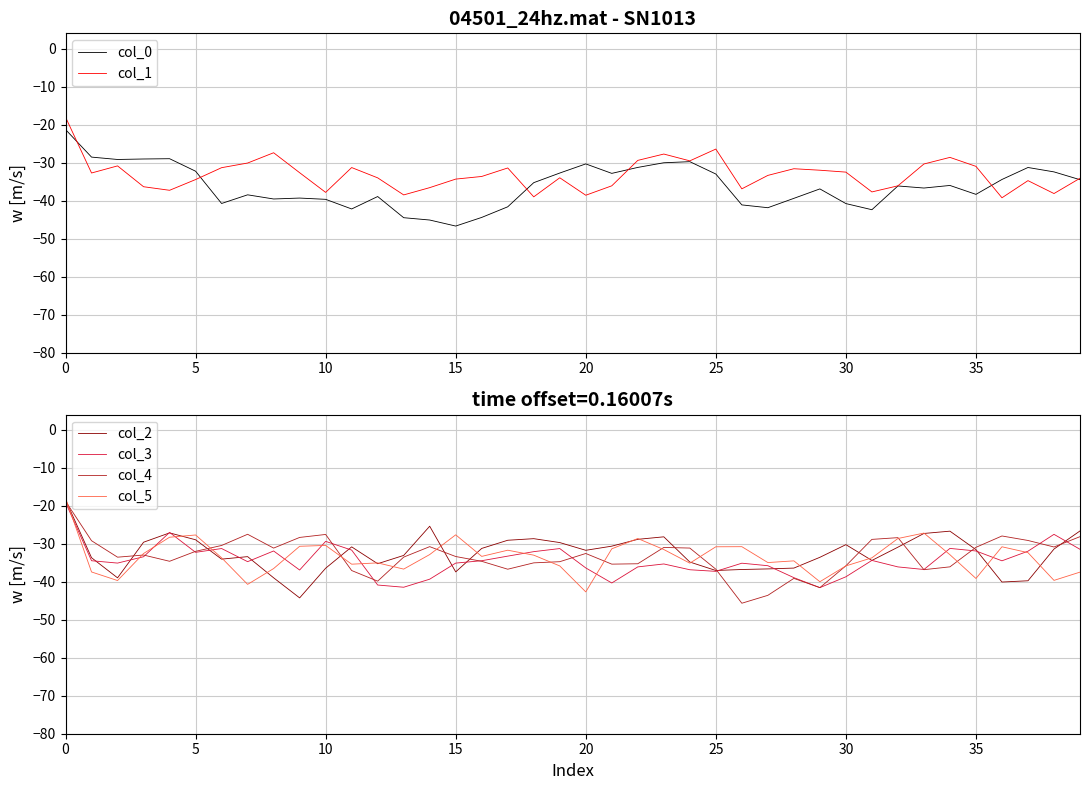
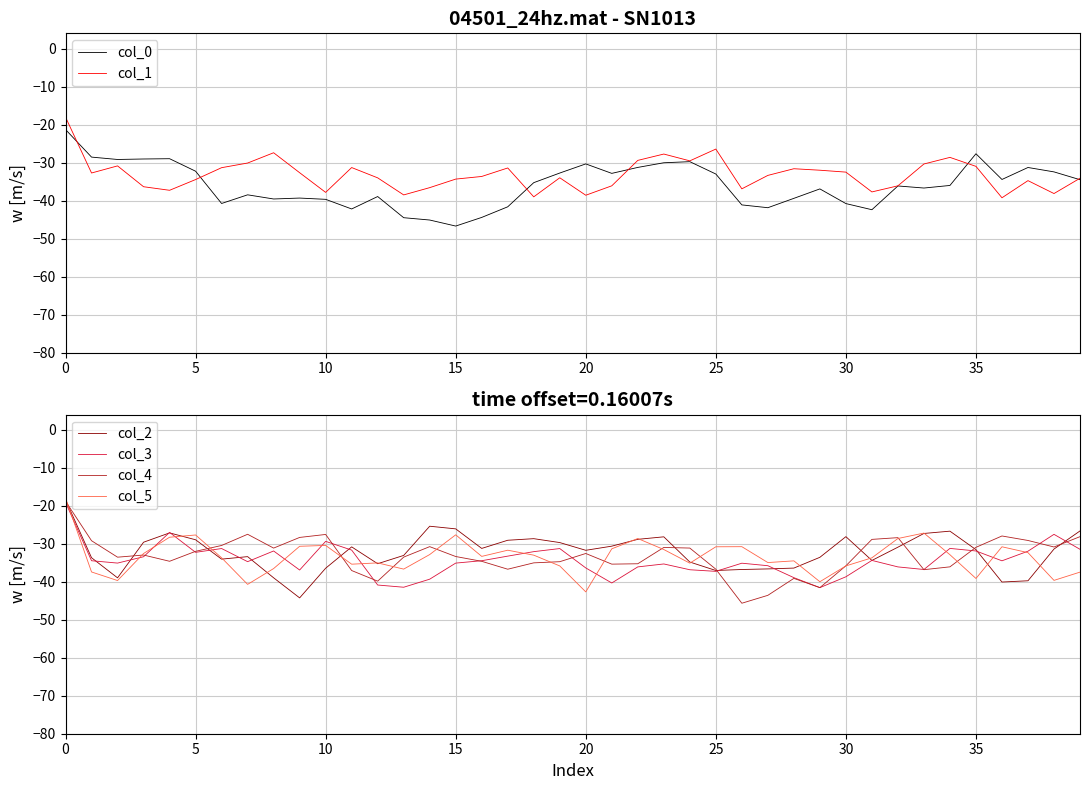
  {
    "04501_24hz.mat - SN1013": {
      "col_0": {
        "0": -21,
        "5": -32,
        "10": -40,
        "15": -47,
        "20": -30,
        "25": -33,
        "30": -41,
-       "35": -38
+       "35": -28
      },
      "col_1": {
        "0": -18,
        "5": -34,
        "10": -38,
        "15": -34,
        "20": -39,
        "25": -26,
        "30": -33,
        "35": -31
      }
    },
    "time offset=0.16007s": {
      "col_2": {
        "5": -29,
        "10": -36,
-       "15": -37,
+       "15": -26,
        "20": -32,
-       "30": -30
+       "30": -28
      },
      "col_5": {
        "5": -28,
        "10": -30,
        "15": -28,
        "20": -43,
        "25": -31,
        "35": -39
      }
    }
  }
